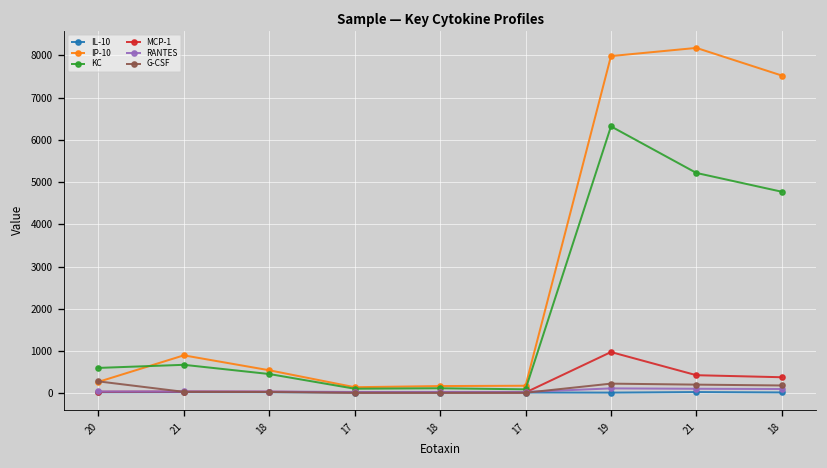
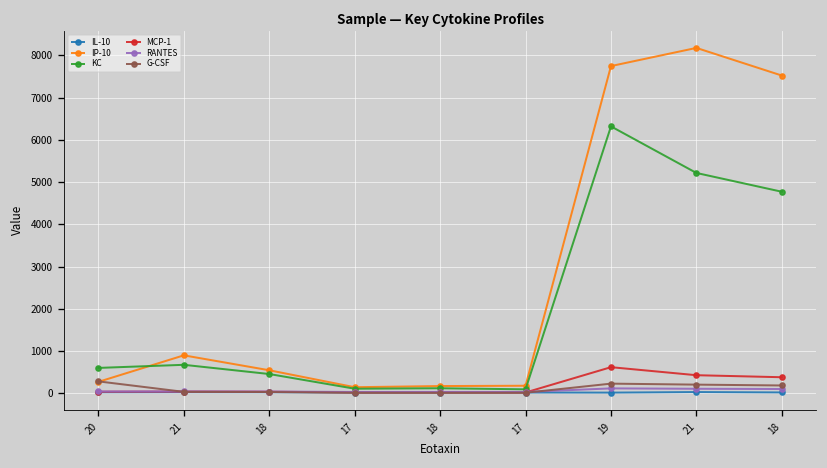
  {
    "IL-10": {
      "19": 0
    },
    "IP-10": {
-     "19": 8000
+     "19": 7700
    },
    "KC": {
      "20": 600,
      "19": 6300
    },
    "MCP-1": {
-     "19": 1000
+     "19": 600
    },
    "RANTES": {
      "19": 100
    },
    "G-CSF": {
      "19": 200
    }
  }
